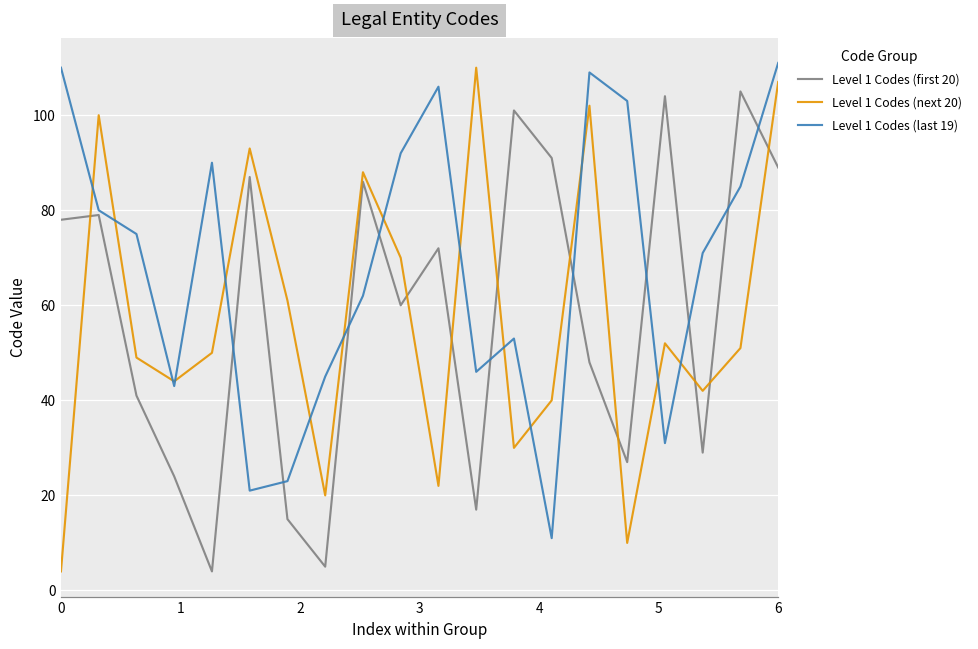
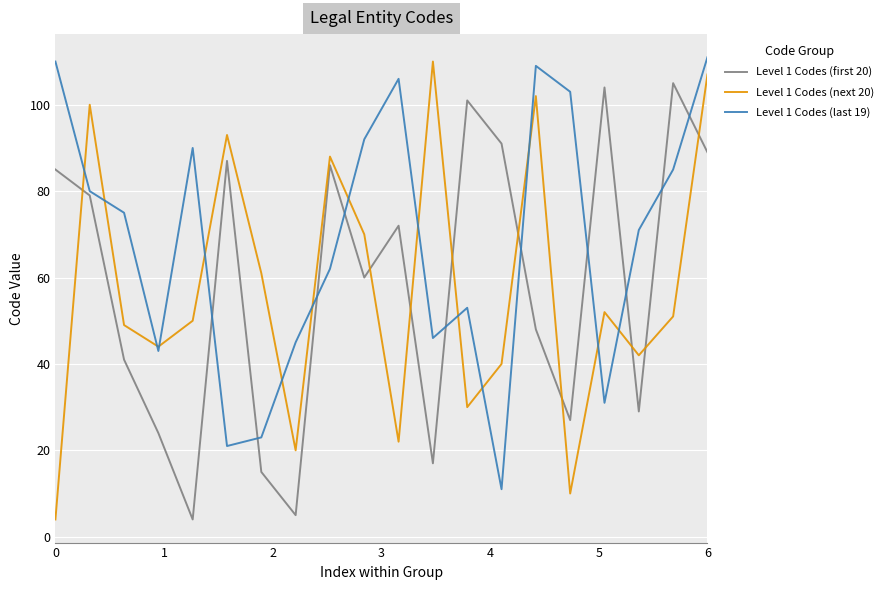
  {
    "Level 1 Codes (first 20)": {
-     "0": 78,
+     "0": 85,
      "6": 89
    },
    "Level 1 Codes (next 20)": {
      "0": 4,
      "6": 107
    },
    "Level 1 Codes (last 19)": {
      "0": 110,
      "6": 111
    }
  }
